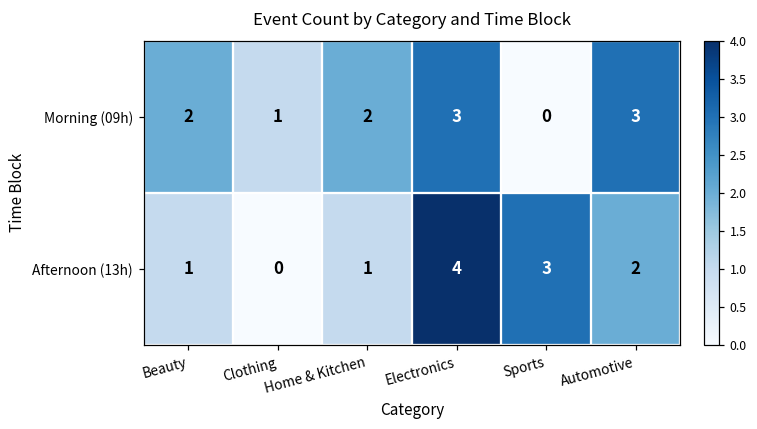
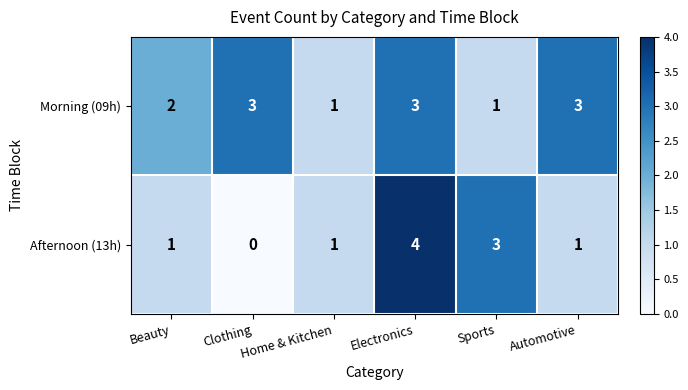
  {
    "Morning (09h)": {
      "Beauty": 2,
-     "Clothing": 1,
-     "Home & Kitchen": 2,
+     "Clothing": 3,
+     "Home & Kitchen": 1,
      "Electronics": 3,
-     "Sports": 0,
+     "Sports": 1,
      "Automotive": 3
    },
    "Afternoon (13h)": {
      "Beauty": 1,
      "Clothing": 0,
      "Home & Kitchen": 1,
      "Electronics": 4,
      "Sports": 3,
-     "Automotive": 2
+     "Automotive": 1
    }
  }
